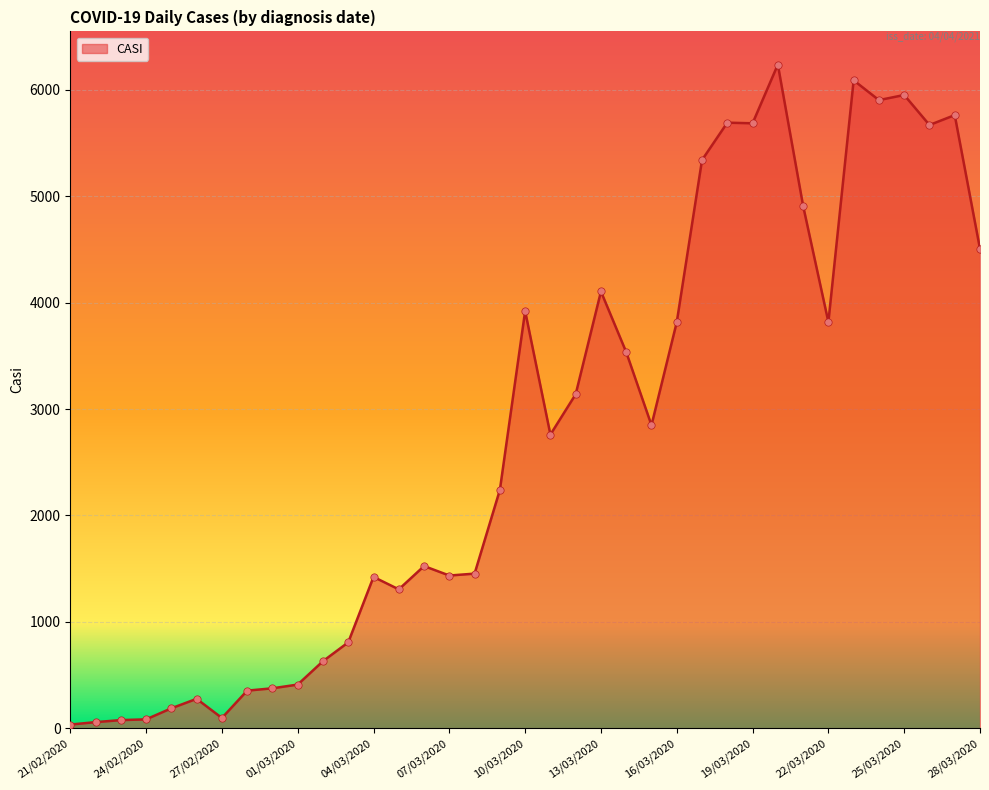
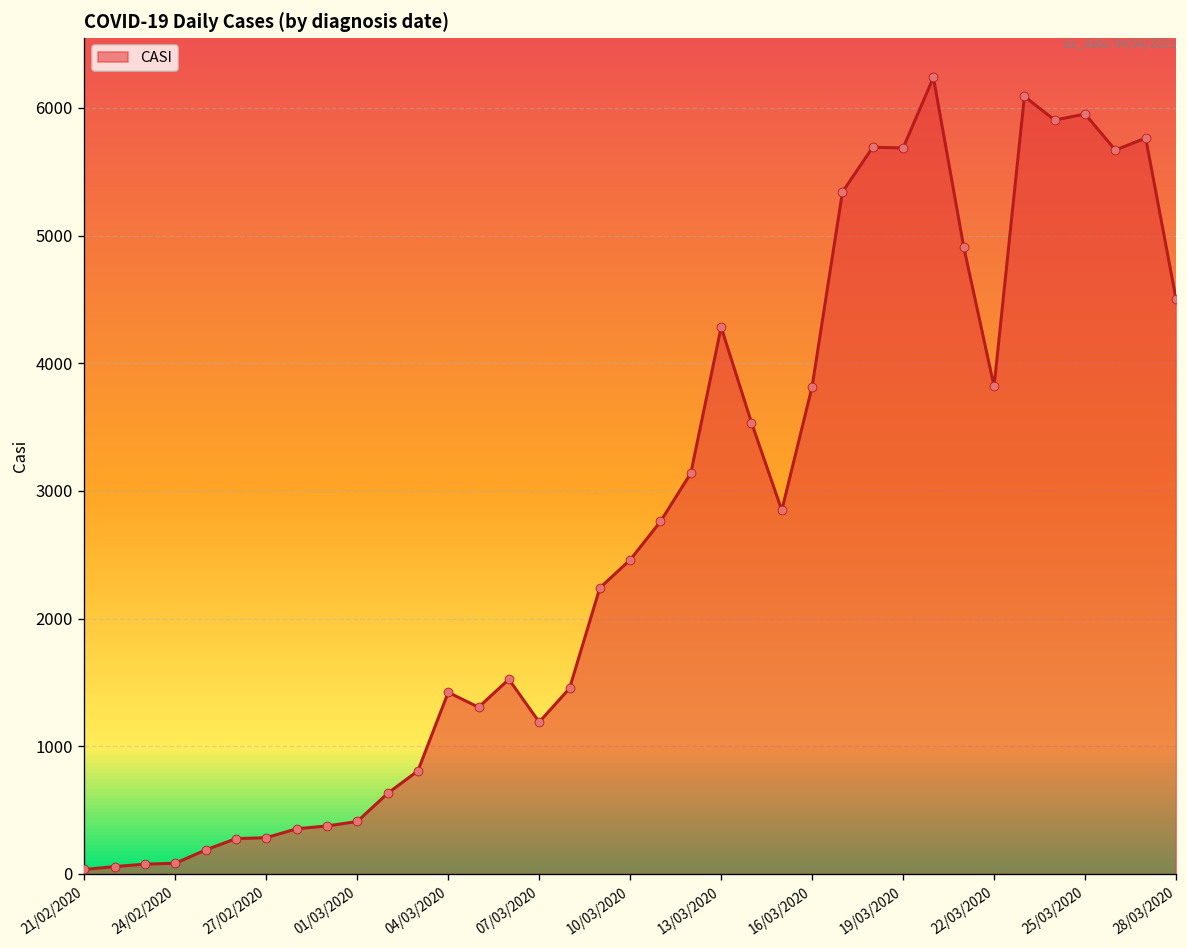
  {
    "21/02/2020": 30,
    "24/02/2020": 80,
-   "27/02/2020": 100,
+   "27/02/2020": 280,
    "01/03/2020": 410,
    "04/03/2020": 1420,
-   "07/03/2020": 1440,
-   "10/03/2020": 3920,
-   "13/03/2020": 4110,
+   "07/03/2020": 1190,
+   "10/03/2020": 2460,
+   "13/03/2020": 4280,
    "16/03/2020": 3820,
    "19/03/2020": 5690,
    "22/03/2020": 3820,
    "25/03/2020": 5950,
    "28/03/2020": 4510
  }
